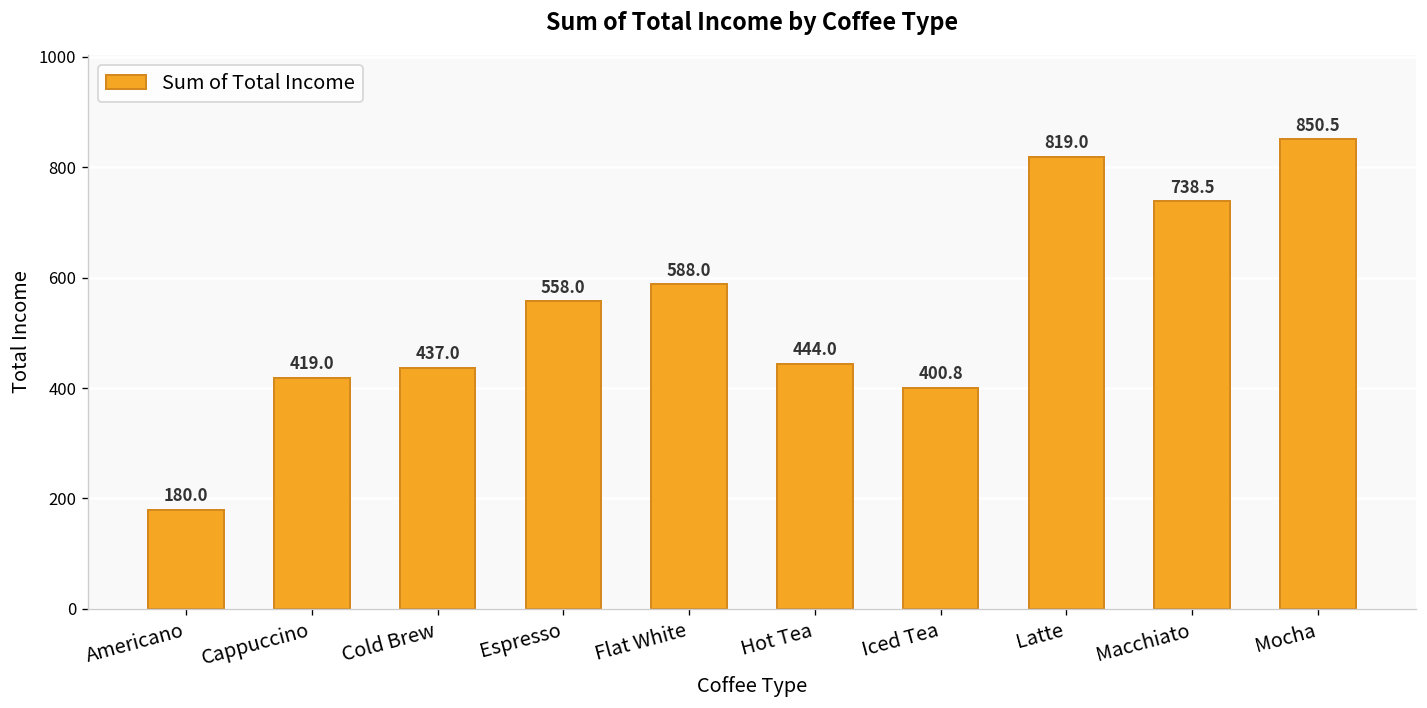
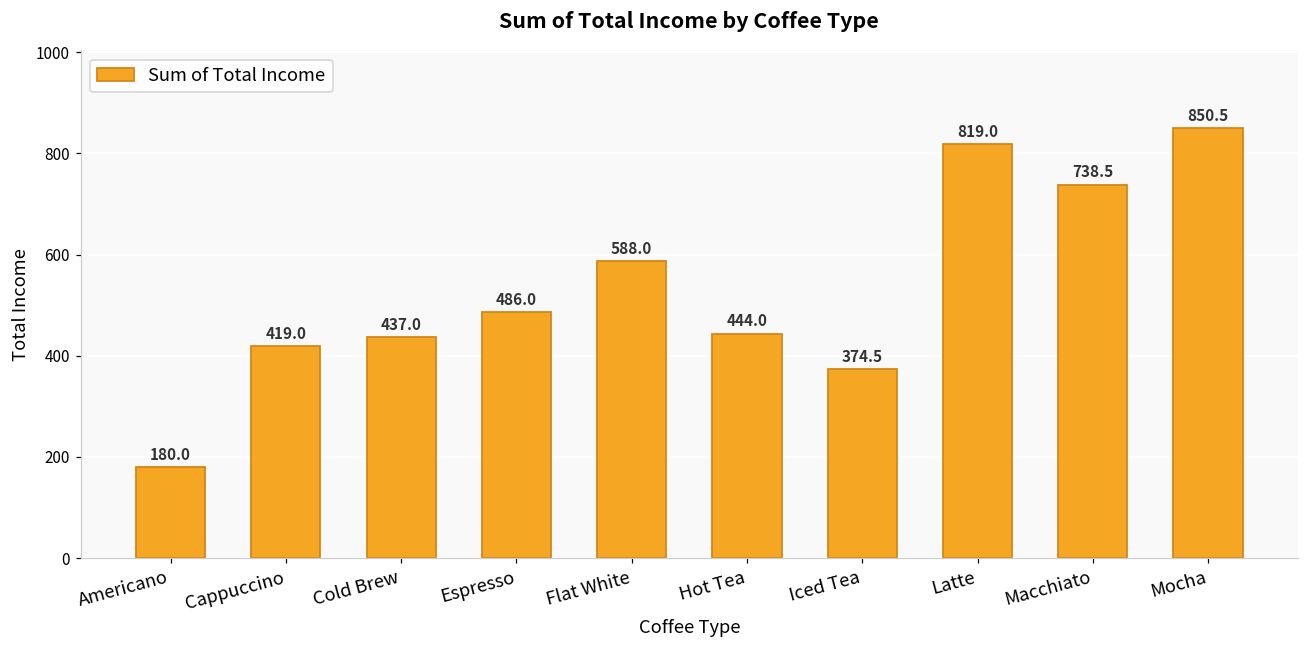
  {
    "Americano": 180.0,
    "Cappuccino": 419.0,
    "Cold Brew": 437.0,
-   "Espresso": 558.0,
+   "Espresso": 486.0,
    "Flat White": 588.0,
    "Hot Tea": 444.0,
-   "Iced Tea": 400.8,
+   "Iced Tea": 374.5,
    "Latte": 819.0,
    "Macchiato": 738.5,
    "Mocha": 850.5
  }
